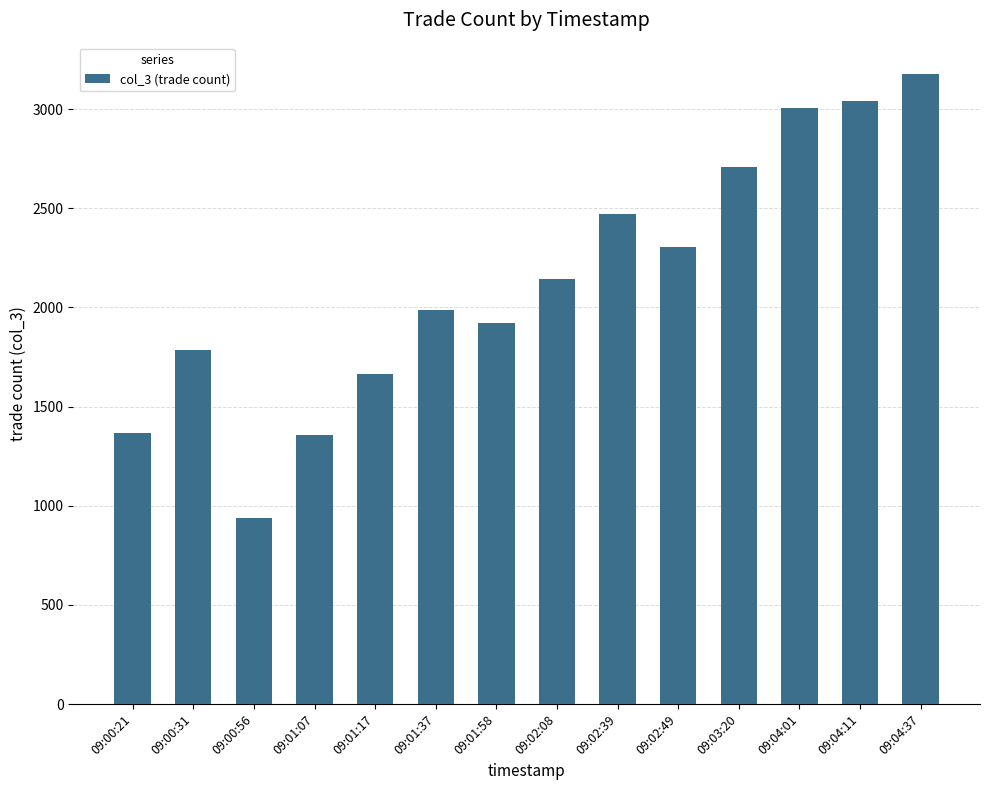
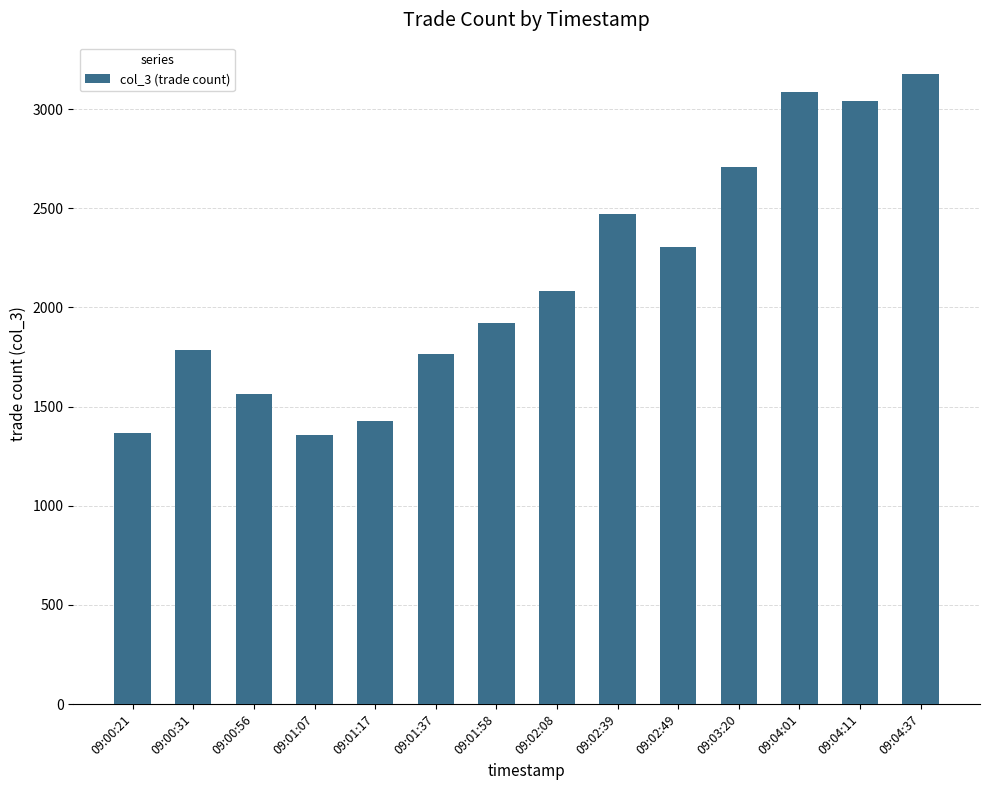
  {
    "09:00:21": 1370,
    "09:00:31": 1780,
-   "09:00:56": 940,
+   "09:00:56": 1570,
    "09:01:07": 1360,
-   "09:01:17": 1660,
-   "09:01:37": 1990,
+   "09:01:17": 1430,
+   "09:01:37": 1770,
    "09:01:58": 1920,
-   "09:02:08": 2140,
+   "09:02:08": 2080,
    "09:02:39": 2470,
    "09:02:49": 2300,
    "09:03:20": 2710,
-   "09:04:01": 3010,
+   "09:04:01": 3080,
    "09:04:11": 3040,
    "09:04:37": 3180
  }
